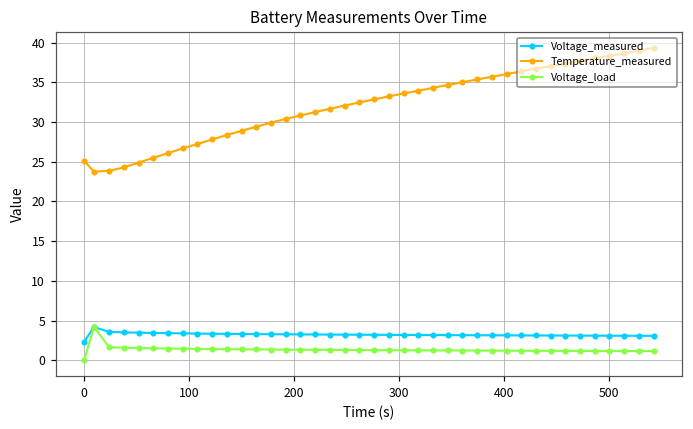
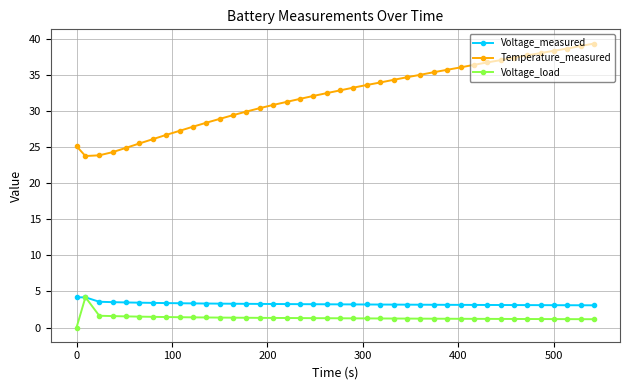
  {
    "Voltage_measured": {
-     "0": 2
+     "0": 4
    },
    "Temperature_measured": {
      "0": 25
    },
    "Voltage_load": {
      "0": 0
    }
  }
